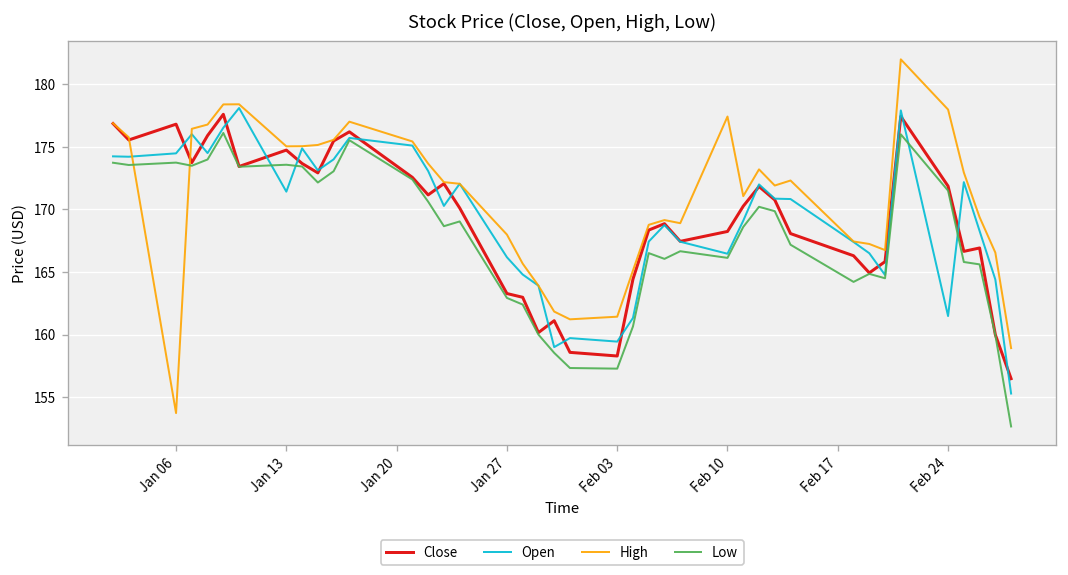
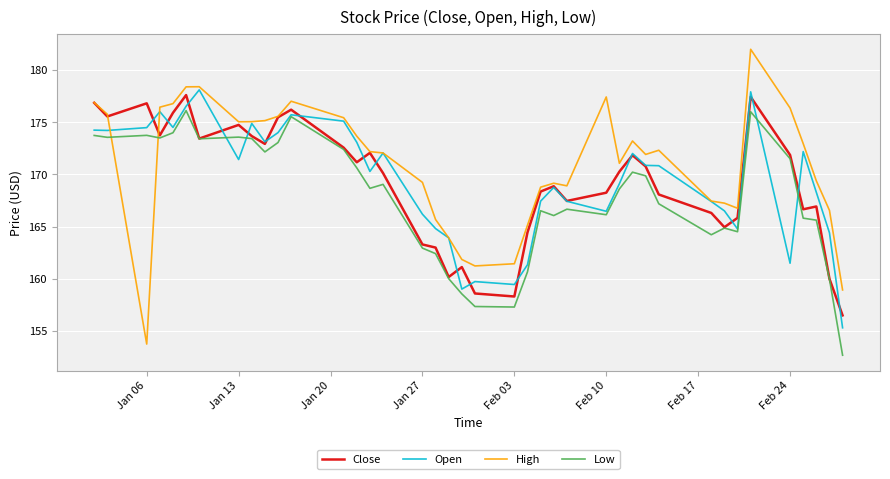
  {
    "Close": {
      "Jan 06": 176.8,
      "Jan 13": 174.7,
      "Jan 27": 163.3,
      "Feb 03": 158.3,
      "Feb 10": 168.2,
      "Feb 24": 171.9
    },
    "Open": {
      "Jan 06": 174.5,
      "Jan 13": 171.4,
      "Jan 27": 166.2,
      "Feb 03": 159.4,
      "Feb 10": 166.5,
      "Feb 24": 161.5
    },
    "High": {
      "Jan 06": 153.7,
      "Jan 13": 175.0,
-     "Jan 27": 168.0,
+     "Jan 27": 169.2,
      "Feb 03": 161.4,
      "Feb 10": 177.4,
-     "Feb 24": 178.0
+     "Feb 24": 176.4
    },
    "Low": {
      "Jan 06": 173.7,
      "Jan 13": 173.6,
      "Jan 27": 162.9,
      "Feb 03": 157.3,
      "Feb 10": 166.1,
      "Feb 24": 171.5
    }
  }
